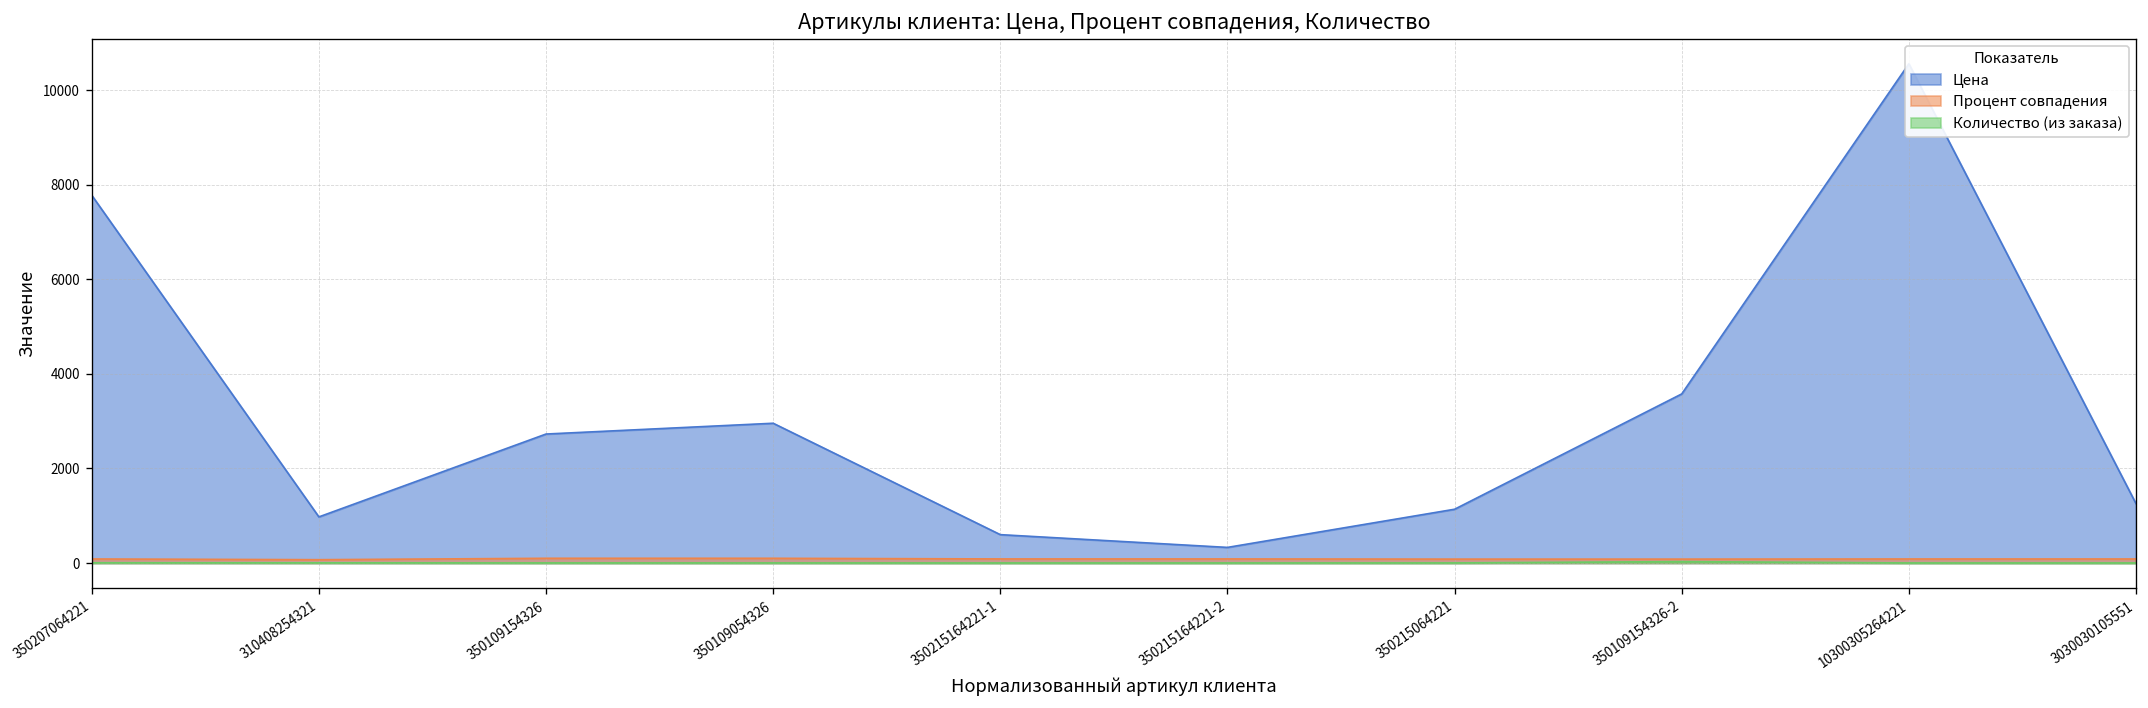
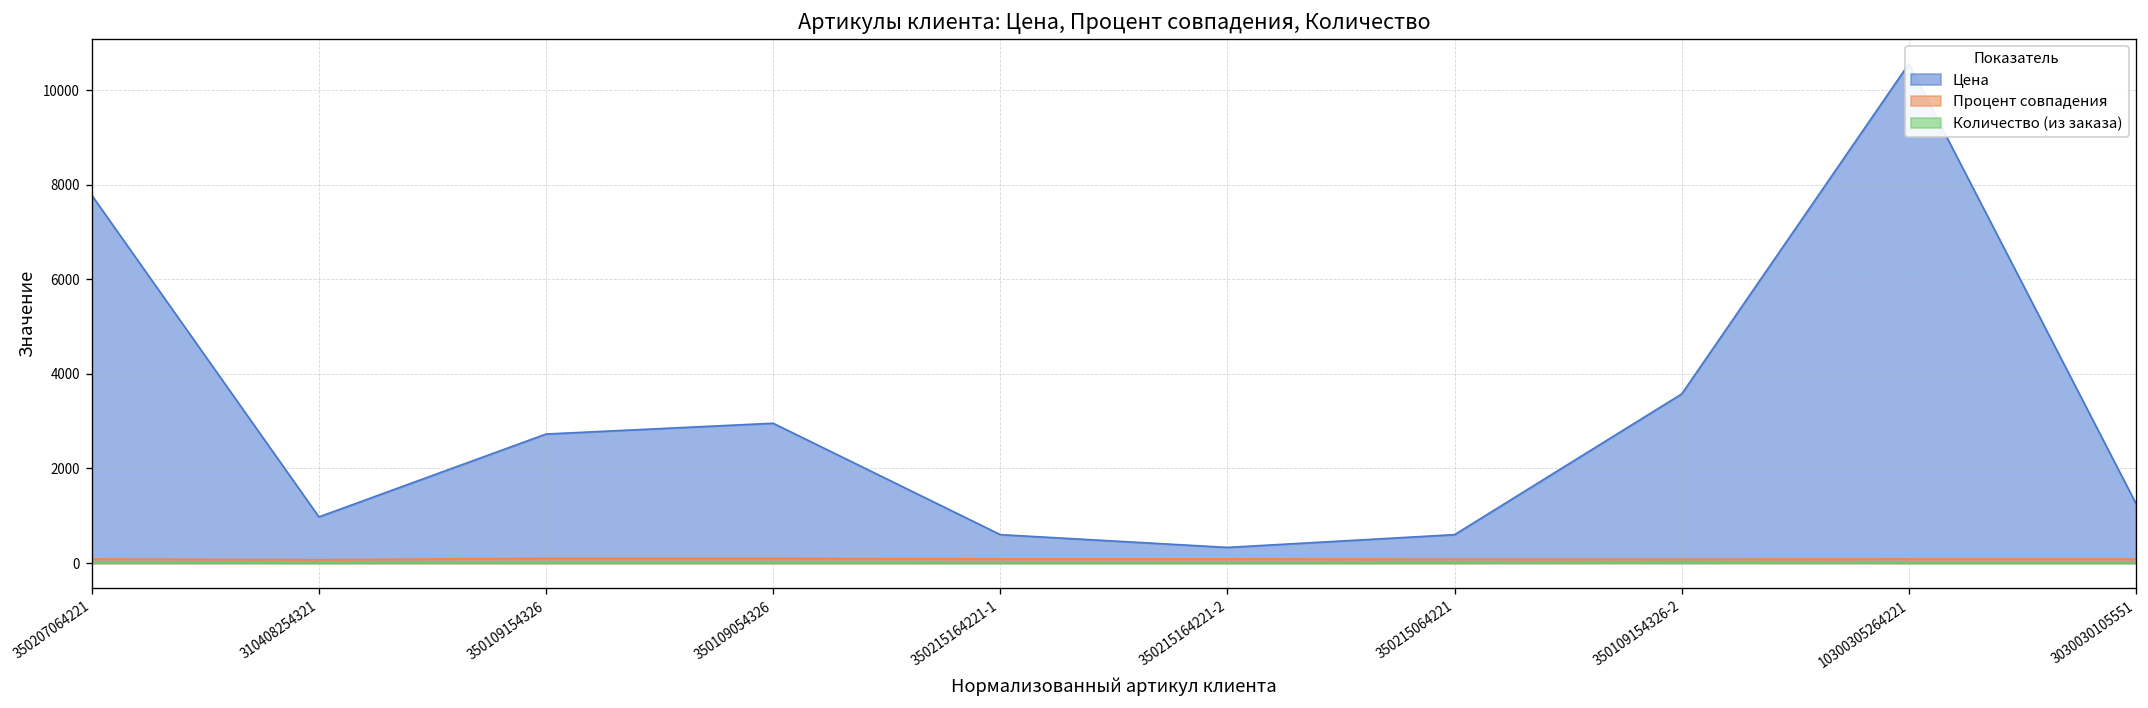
  {
    "Цена": {
      "350207064221": 7800,
      "310408254321": 1000,
      "350109154326": 2700,
      "350109054326": 3000,
      "350215164221-1": 600,
      "350215164221-2": 300,
-     "350215064221": 1100,
+     "350215064221": 600,
      "350109154326-2": 3600,
      "3030030105551": 1300
    },
    "Процент совпадения": {
      "350207064221": 100,
      "310408254321": 100,
      "350109154326": 100,
      "350109054326": 100,
      "350215164221-1": 100,
      "350215164221-2": 100,
      "350215064221": 100,
      "10300305264221": 100,
      "3030030105551": 100
    },
    "Количество (из заказа)": {
      "350207064221": 0,
      "310408254321": 0,
      "350109154326": 0,
      "350109054326": 0,
      "350215164221-1": 0,
      "350215164221-2": 0,
      "350215064221": 0,
      "10300305264221": 0,
      "3030030105551": 0
    }
  }
